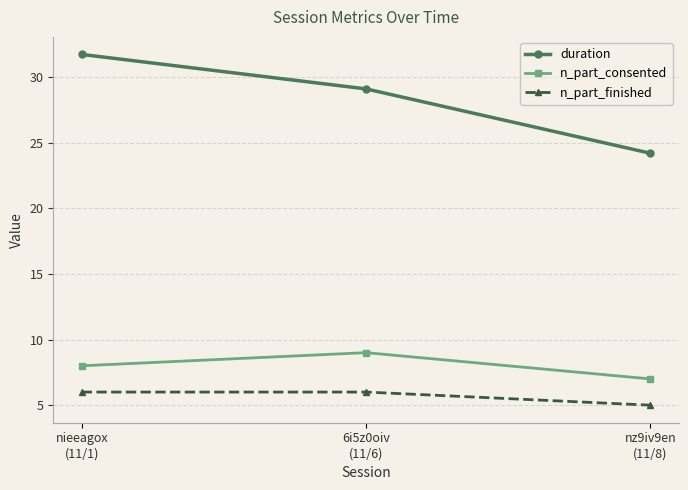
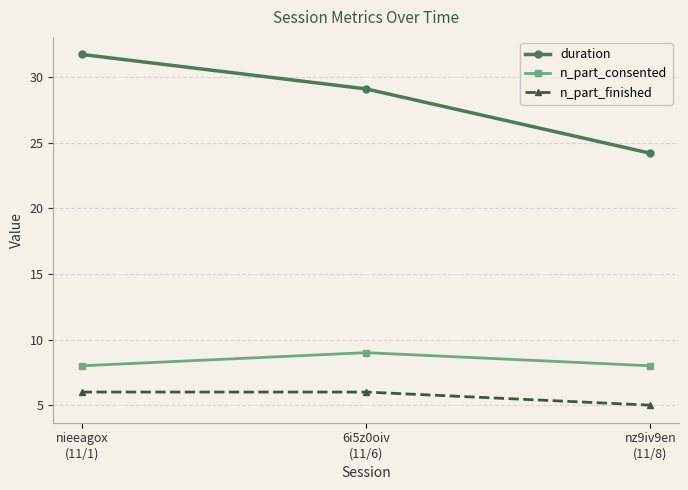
  {
    "n_part_consented": {
      "nieeagox (11/1)": 8,
      "6i5z0oiv (11/6)": 9,
-     "nz9iv9en (11/8)": 7
+     "nz9iv9en (11/8)": 8
    }
  }
